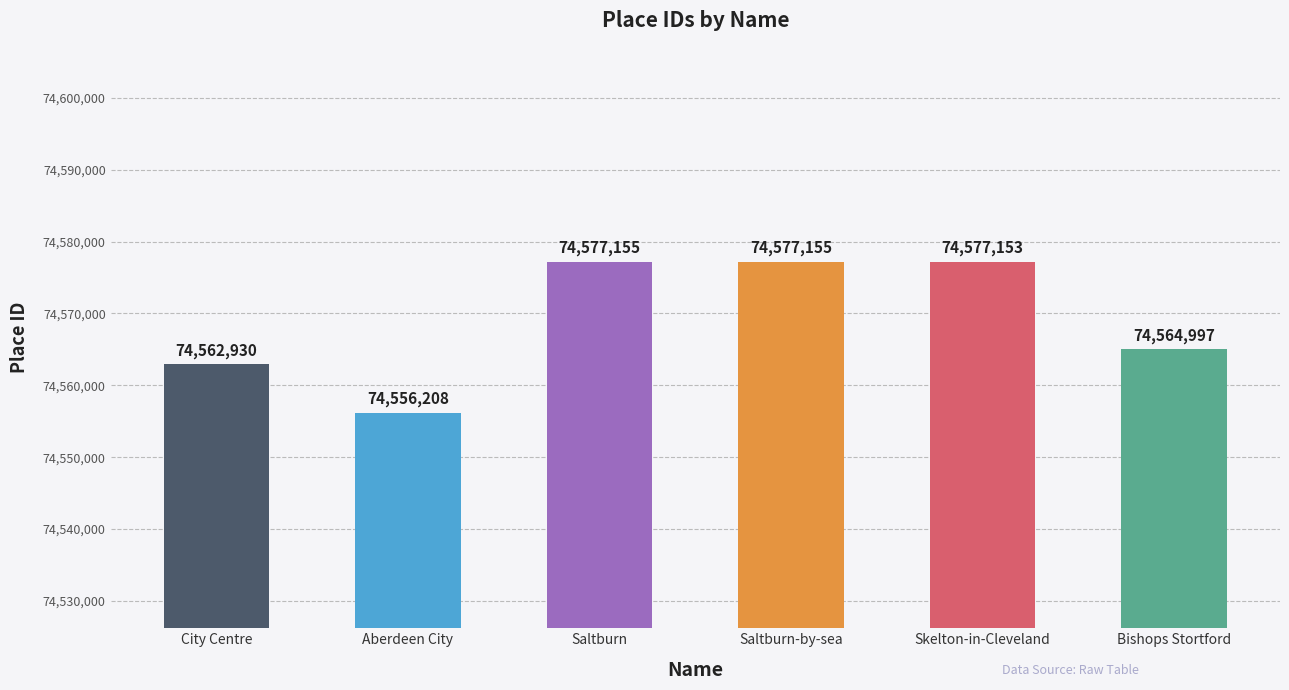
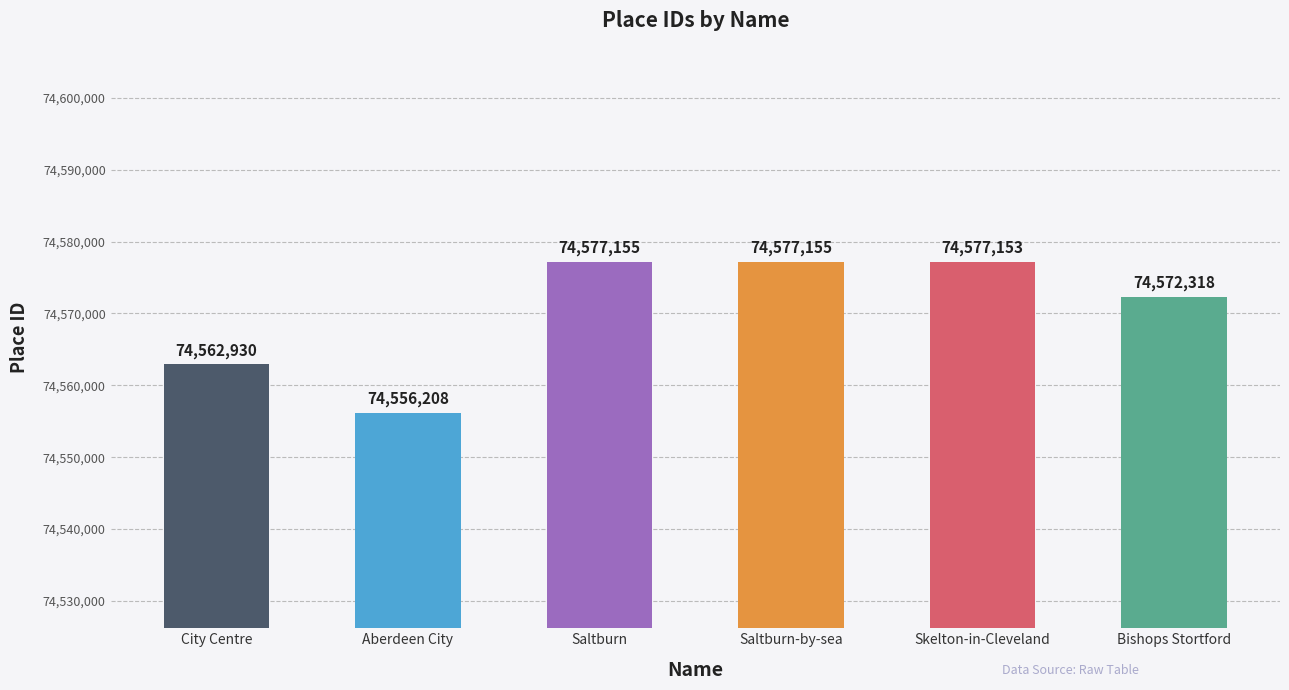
  {
    "City Centre": "74,562,930",
    "Aberdeen City": "74,556,208",
    "Saltburn": "74,577,155",
    "Saltburn-by-sea": "74,577,155",
    "Skelton-in-Cleveland": "74,577,153",
-   "Bishops Stortford": "74,564,997"
+   "Bishops Stortford": "74,572,318"
  }
